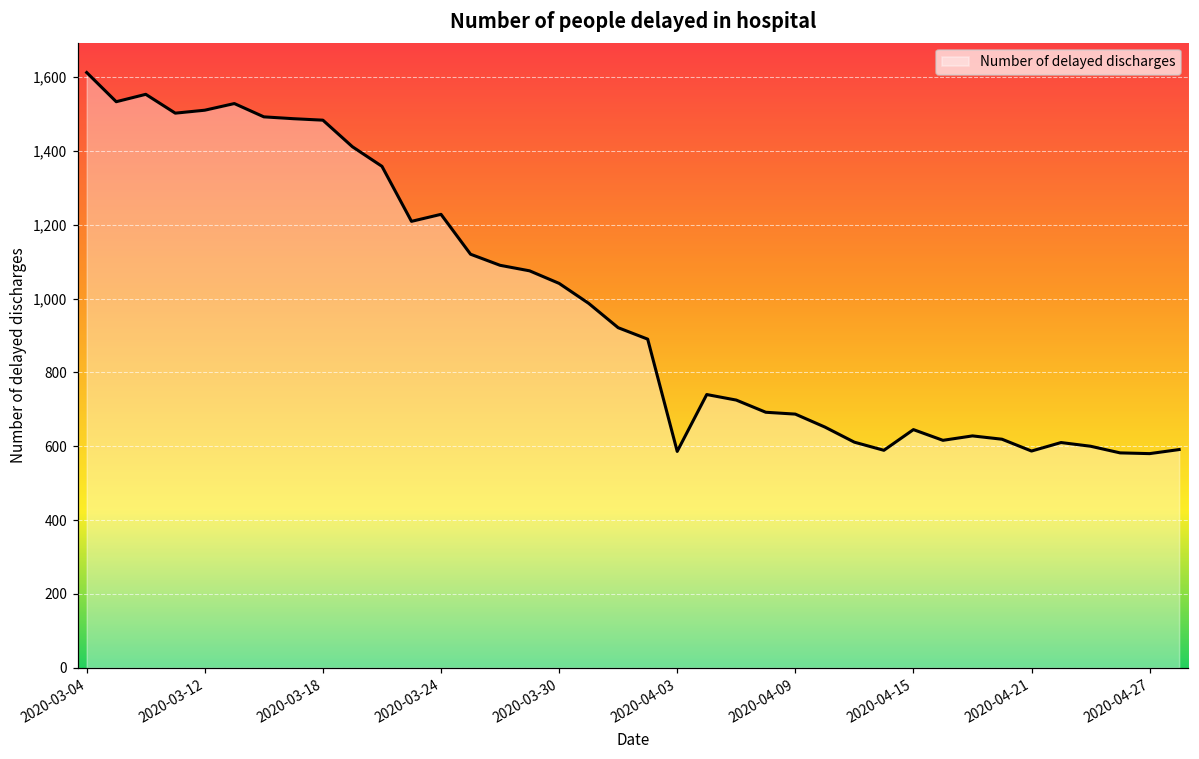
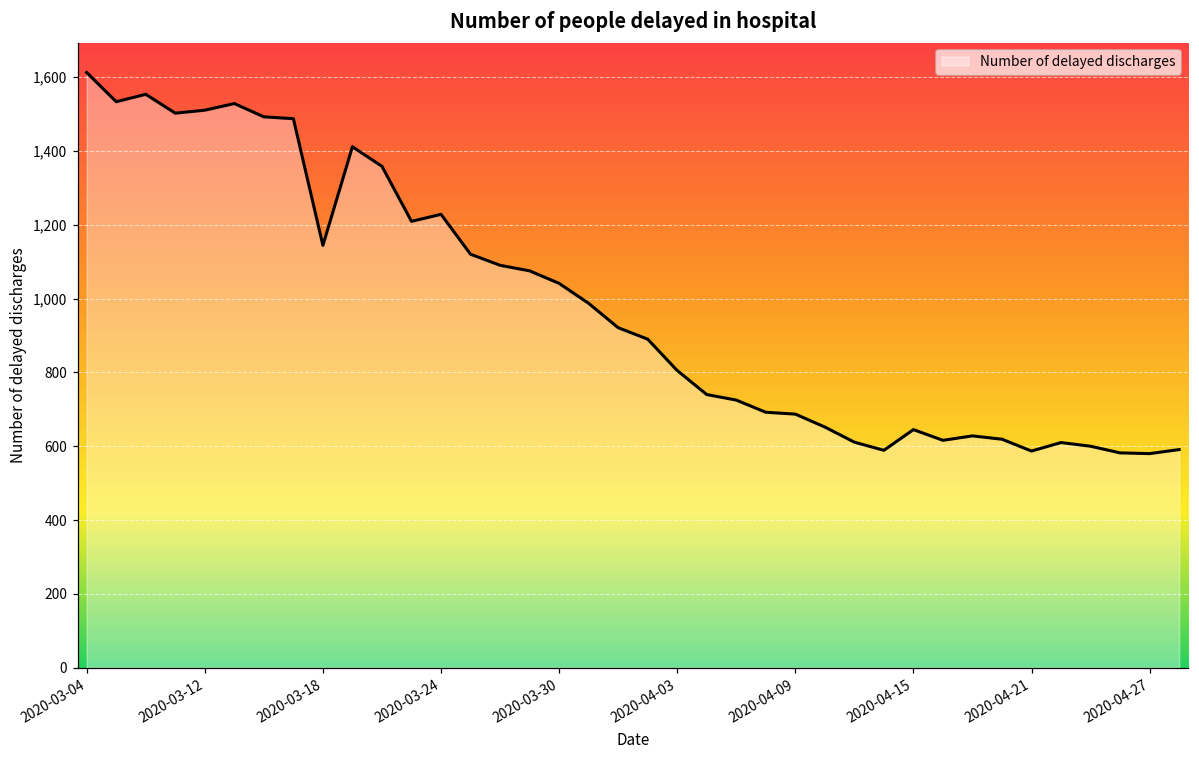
  {
    "2020-03-04": "1,610",
    "2020-03-12": "1,510",
-   "2020-03-18": "1,480",
+   "2020-03-18": "1,140",
    "2020-03-24": "1,230",
    "2020-03-30": "1,040",
-   "2020-04-03": "590",
+   "2020-04-03": "810",
    "2020-04-09": "690",
    "2020-04-15": "650",
    "2020-04-21": "590",
    "2020-04-27": "580"
  }
